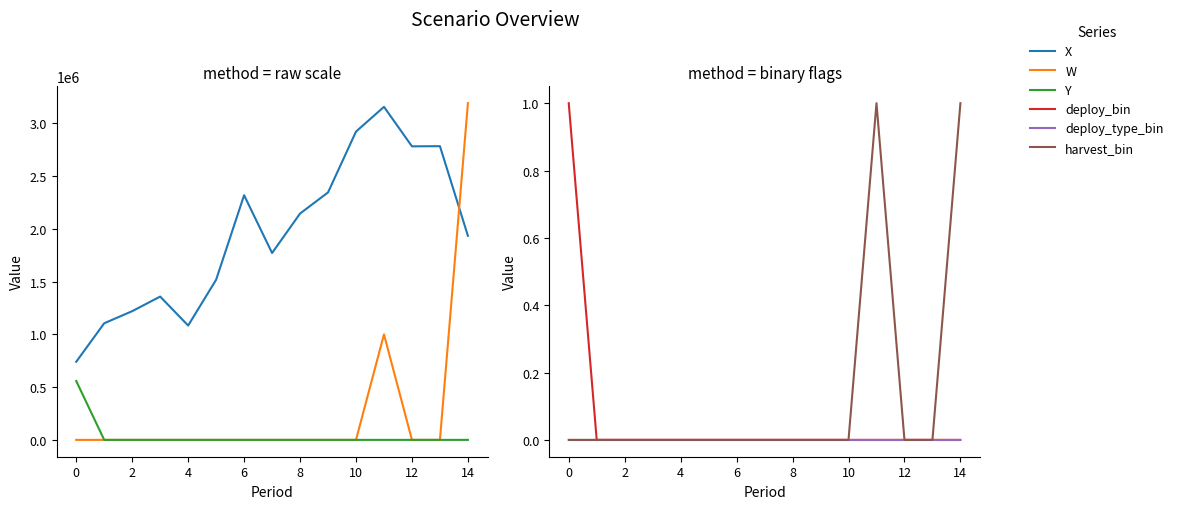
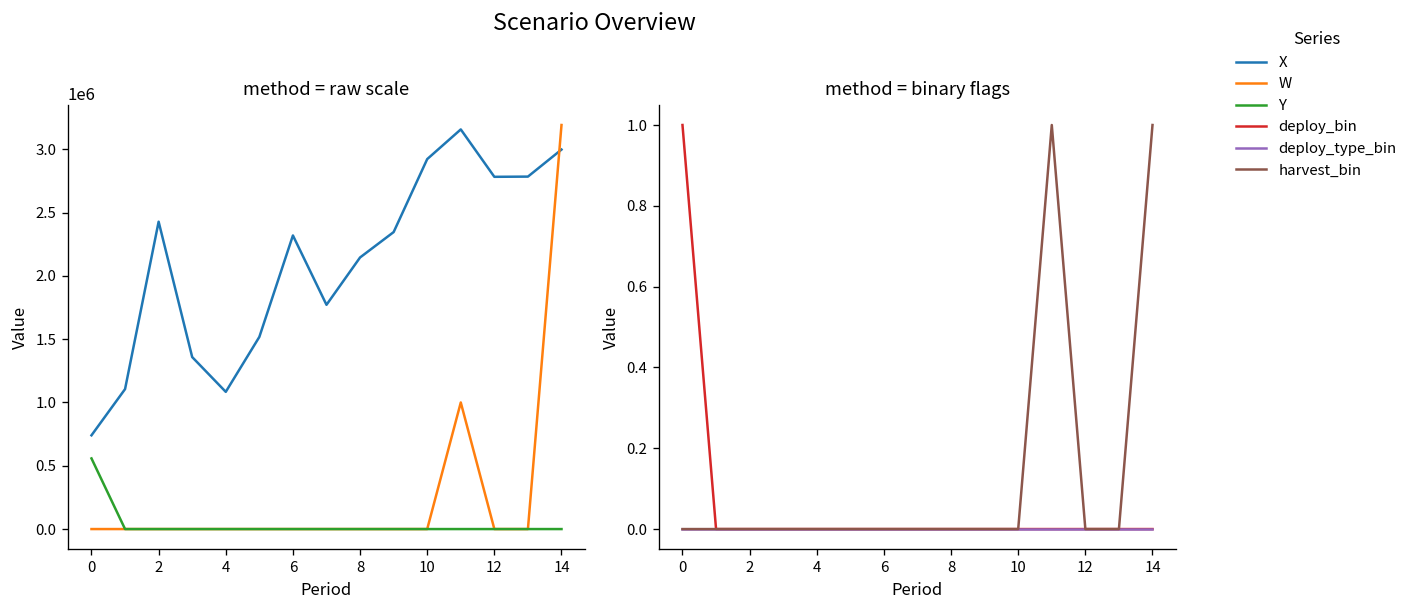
  {
    "method = raw scale": {
      "X": {
        "0": 740000,
-       "2": 1220000,
+       "2": 2430000,
        "4": 1080000,
        "6": 2320000,
        "8": 2150000,
        "10": 2920000,
        "12": 2780000,
-       "14": 1930000
+       "14": 3000000
      },
      "W": {
        "0": 0,
        "14": 3190000
      },
      "Y": {
        "0": 560000,
        "14": 0
      }
    },
    "method = binary flags": {
      "deploy_bin": {
        "0": 1.00
      },
      "harvest_bin": {
        "14": 1.00
      }
    }
  }
